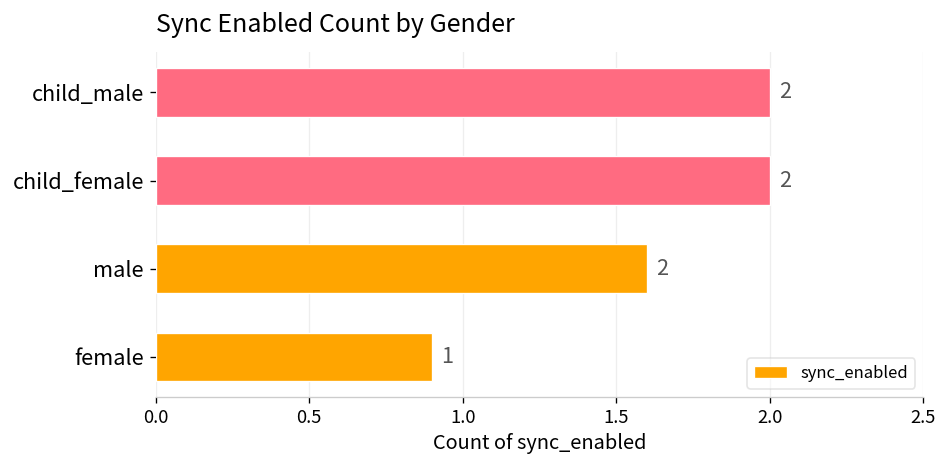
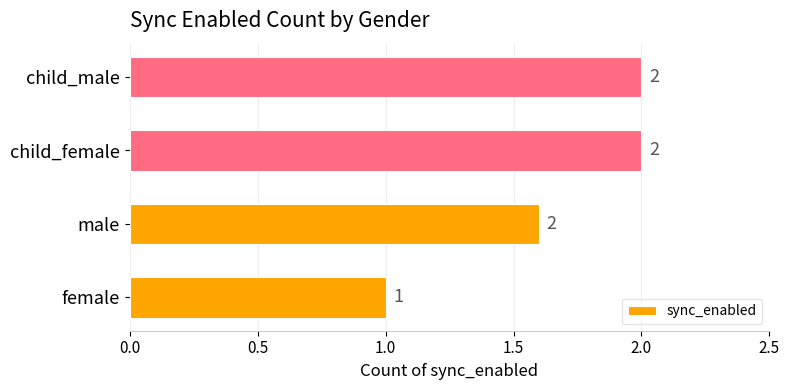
  {
-   "female": 0.9
+   "female": 1.0
  }
